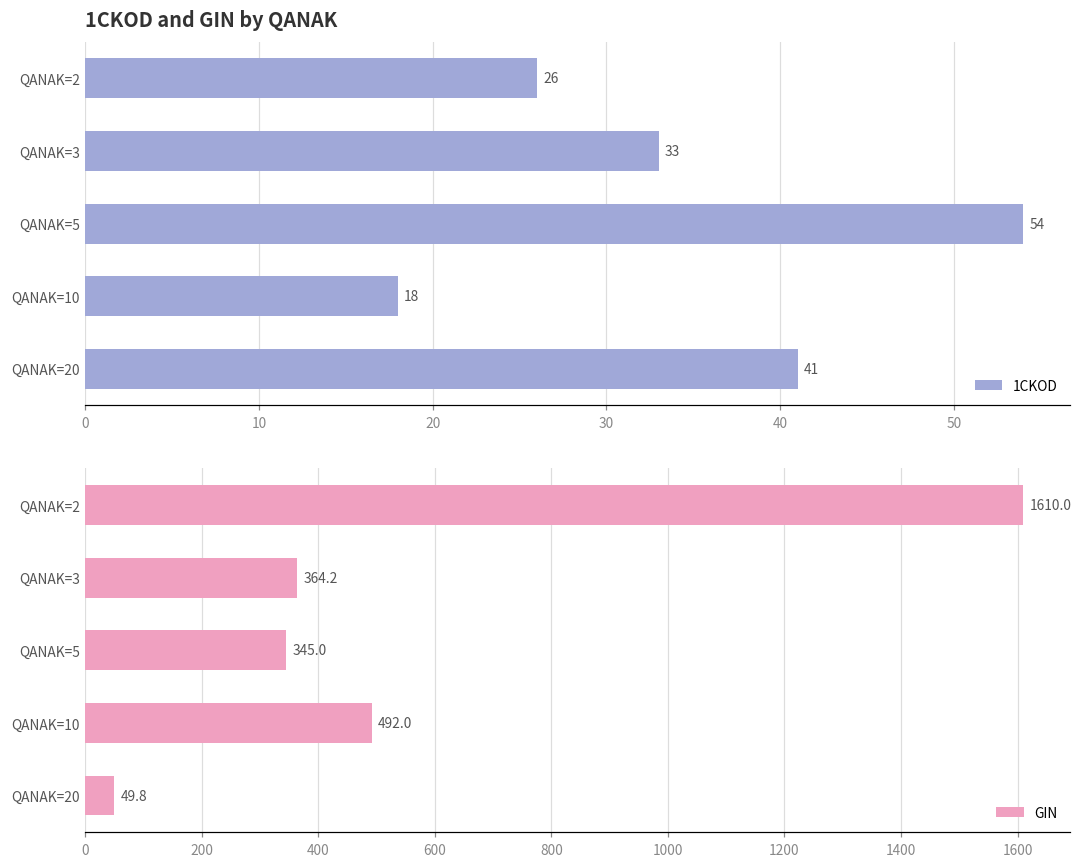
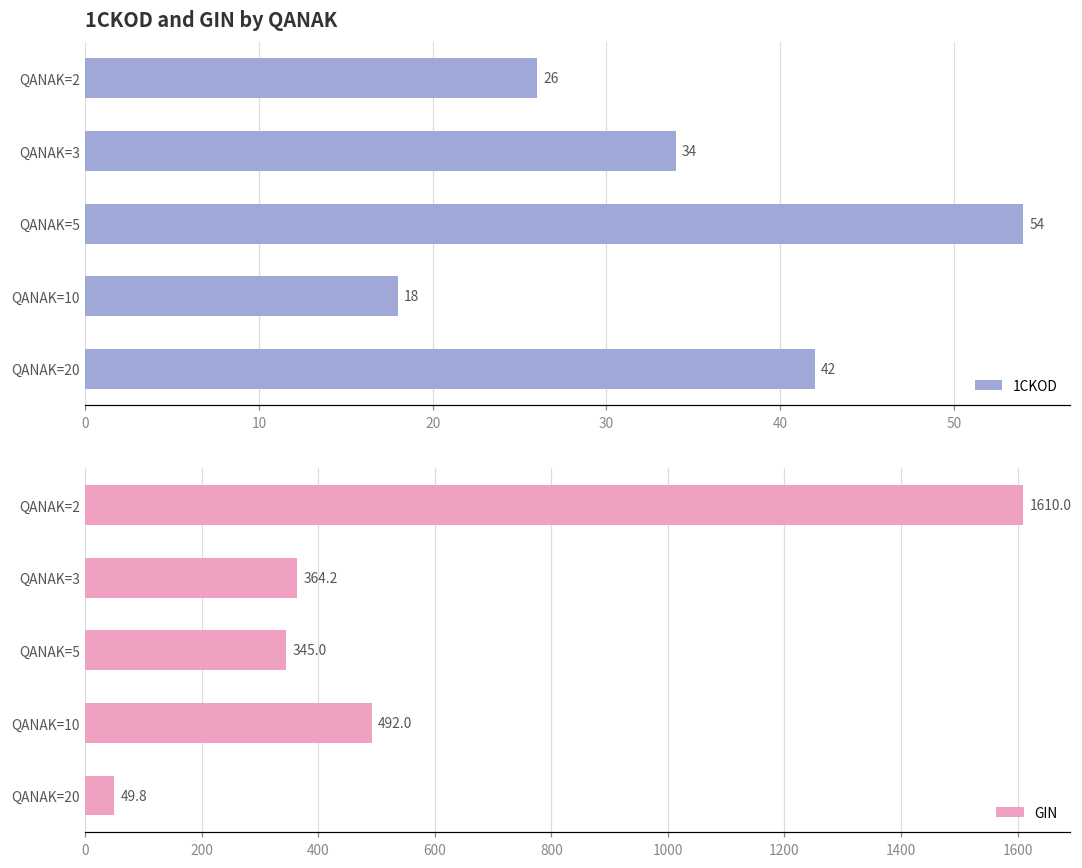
  {
    "1CKOD and GIN by QANAK": {
      "QANAK=2": 26,
-     "QANAK=3": 33,
+     "QANAK=3": 34,
      "QANAK=5": 54,
      "QANAK=10": 18,
-     "QANAK=20": 41
+     "QANAK=20": 42
    }
  }
